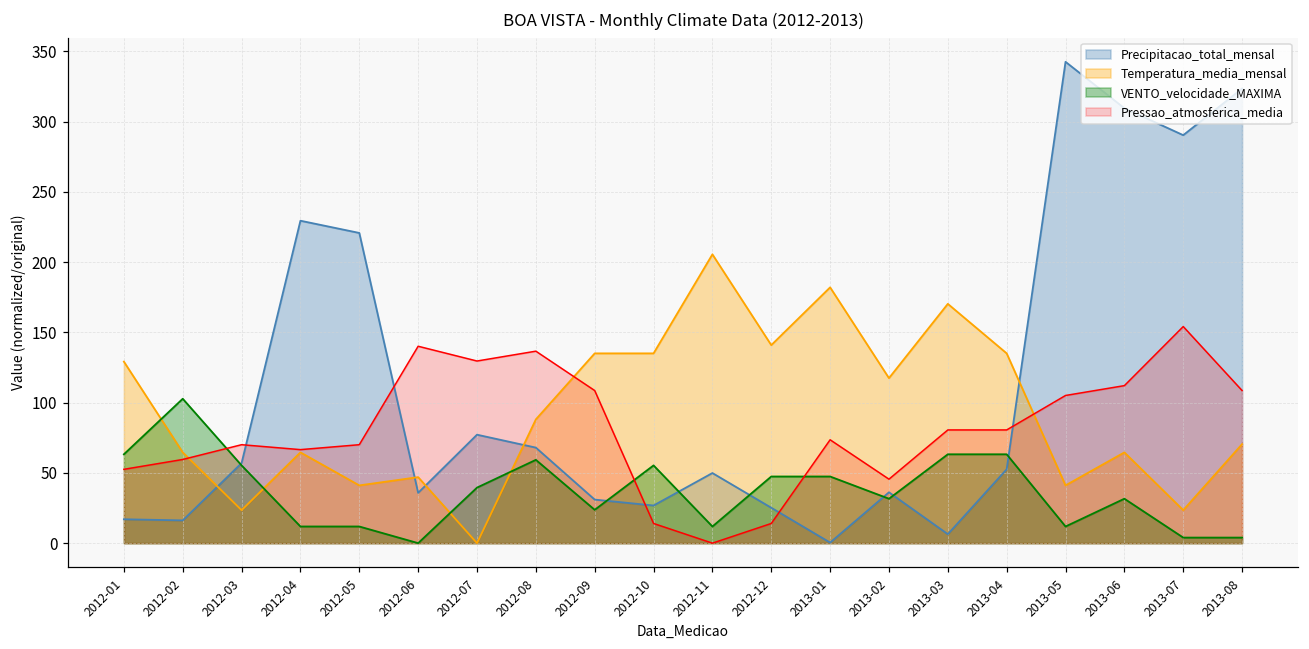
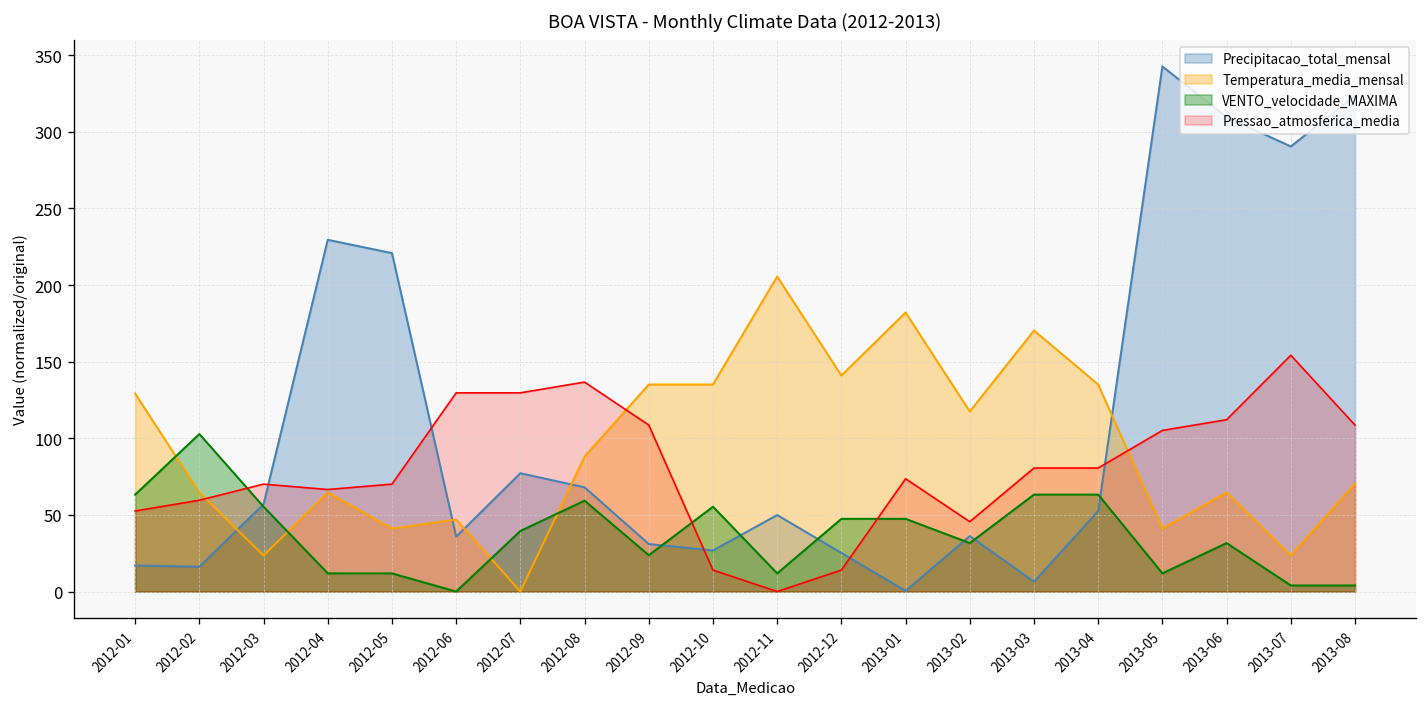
  {
    "Precipitacao_total_mensal": {
      "2012-01": 17,
      "2012-02": 16,
      "2012-04": 230,
      "2012-05": 221,
      "2012-06": 36,
      "2012-07": 77,
      "2012-08": 68,
      "2012-09": 31,
      "2012-10": 27,
      "2012-11": 50,
      "2012-12": 25,
      "2013-01": 0,
      "2013-02": 36,
      "2013-03": 6,
      "2013-04": 53,
      "2013-05": 343,
      "2013-07": 290
    },
    "Temperatura_media_mensal": {
      "2012-01": 129,
      "2012-02": 65,
      "2012-03": 23,
      "2012-05": 41,
      "2012-06": 47,
      "2012-07": 0,
      "2012-08": 88,
      "2012-09": 135,
      "2012-10": 135,
      "2012-11": 206,
      "2012-12": 141,
      "2013-01": 182,
      "2013-02": 117,
      "2013-03": 170,
      "2013-04": 135,
      "2013-05": 41,
      "2013-06": 65,
      "2013-07": 23,
      "2013-08": 70
    },
    "VENTO_velocidade_MAXIMA": {
      "2012-01": 63,
      "2012-02": 103,
      "2012-04": 12,
      "2012-05": 12,
      "2012-06": 0,
      "2012-07": 40,
      "2012-08": 59,
      "2012-09": 24,
      "2012-10": 55,
      "2012-11": 12,
      "2012-12": 47,
      "2013-01": 47,
      "2013-02": 32,
      "2013-03": 63,
      "2013-04": 63,
      "2013-05": 12,
      "2013-06": 32,
      "2013-07": 4,
      "2013-08": 4
    },
    "Pressao_atmosferica_media": {
      "2012-01": 53,
      "2012-02": 60,
      "2012-03": 70,
      "2012-05": 70,
-     "2012-06": 140,
+     "2012-06": 130,
      "2012-07": 130,
      "2012-08": 137,
      "2012-09": 109,
      "2012-10": 14,
      "2012-11": 0,
      "2012-12": 14,
      "2013-01": 74,
      "2013-02": 46,
      "2013-03": 81,
      "2013-04": 81,
      "2013-05": 105,
      "2013-06": 112,
      "2013-07": 154,
      "2013-08": 109
    }
  }
